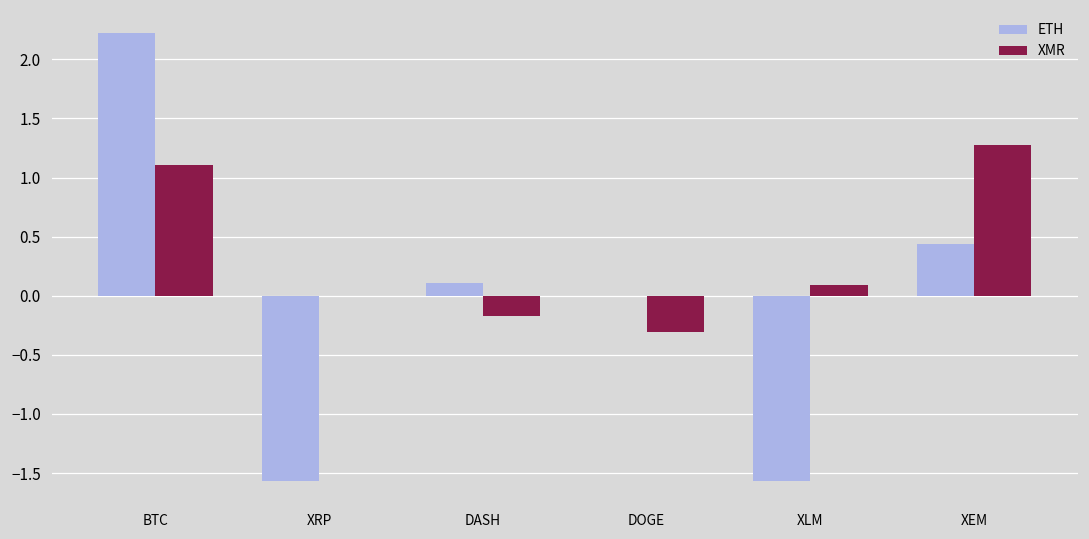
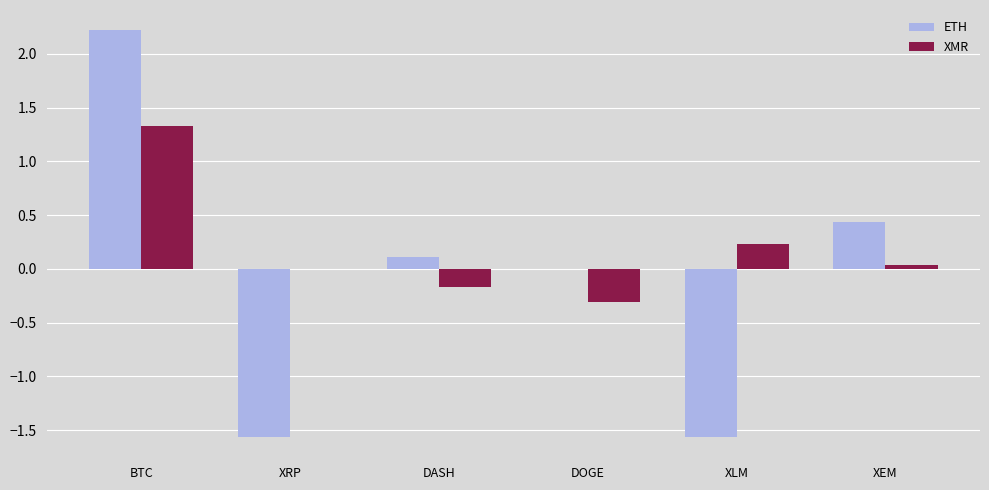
  {
    "ETH": {
      "BTC": 2.22,
      "XRP": -1.56,
      "DASH": 0.11,
      "XLM": -1.56,
      "XEM": 0.44
    },
    "XMR": {
-     "BTC": 1.11,
+     "BTC": 1.33,
      "DASH": -0.17,
      "DOGE": -0.31,
-     "XLM": 0.09,
-     "XEM": 1.28
+     "XLM": 0.23,
+     "XEM": 0.03
    }
  }
